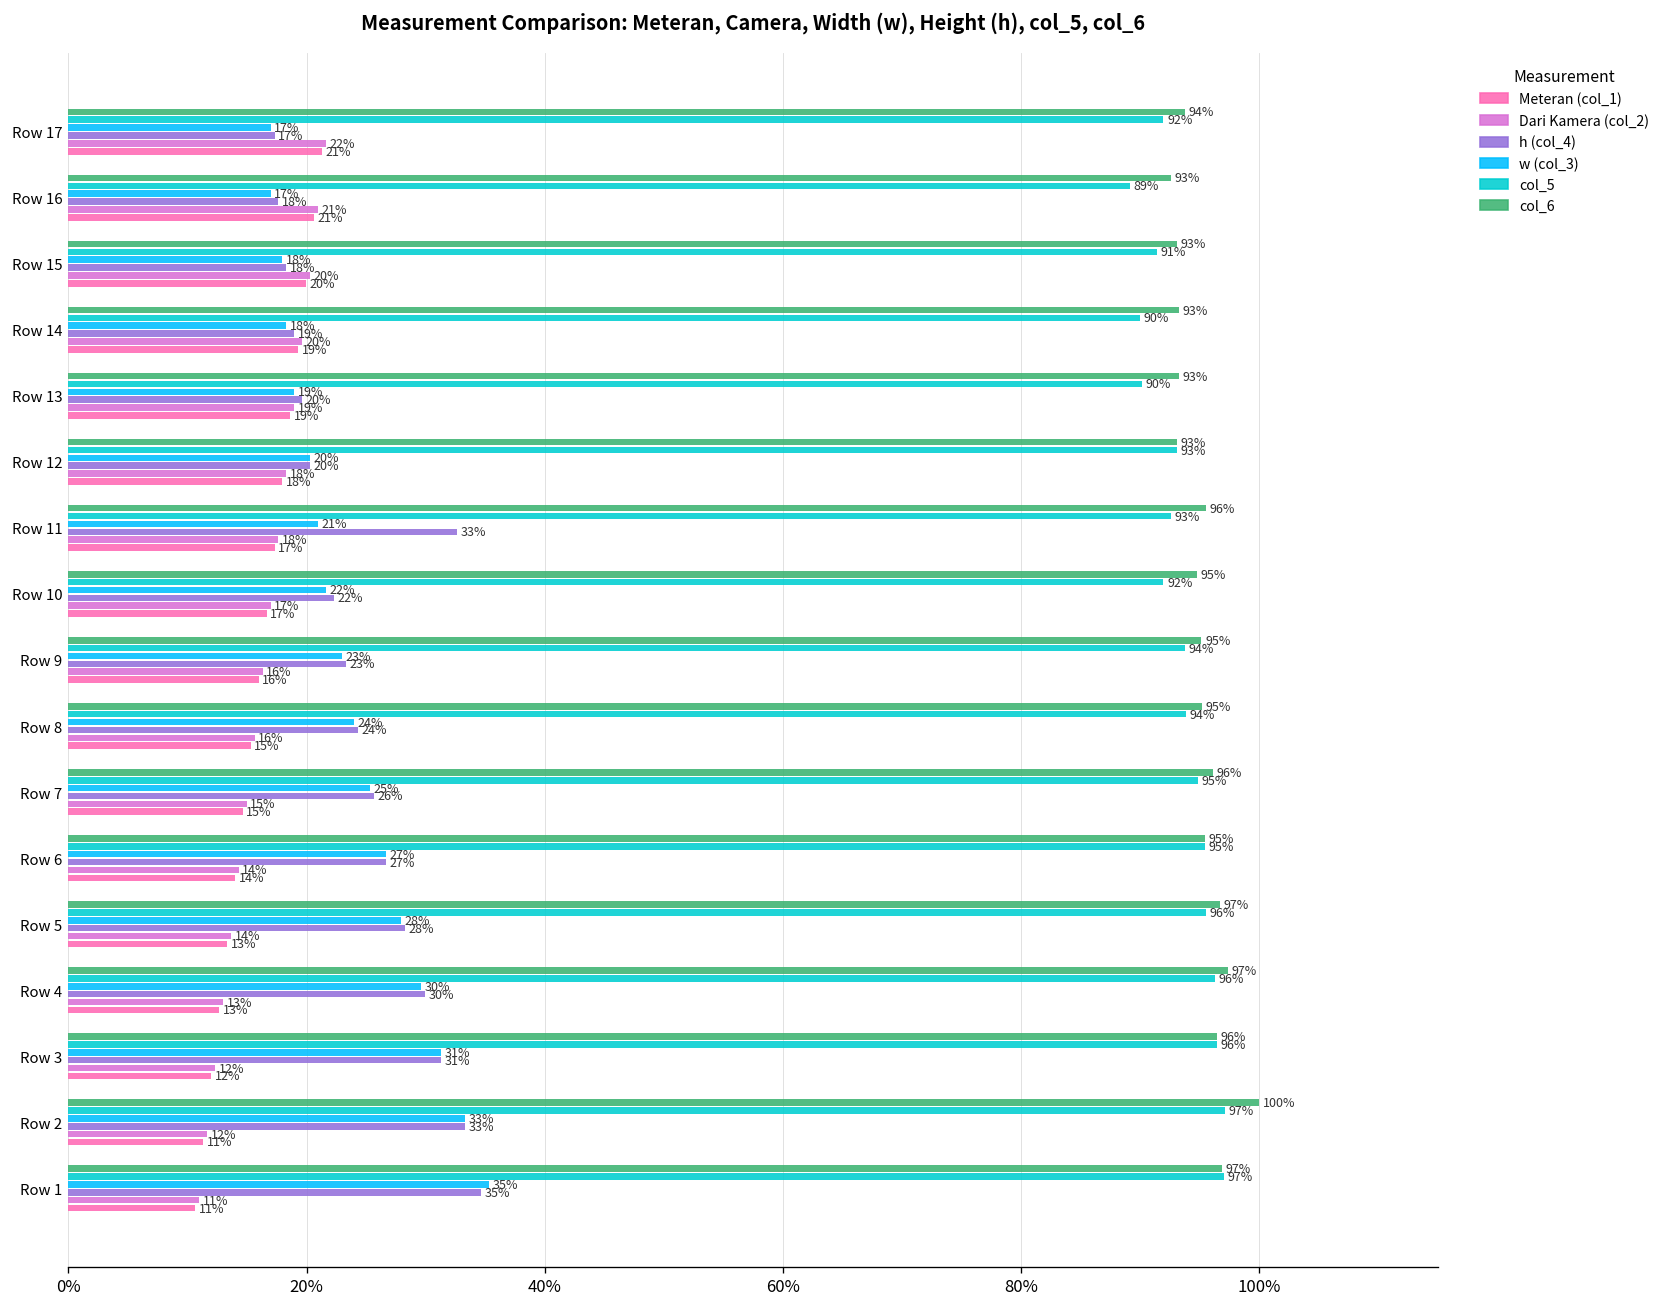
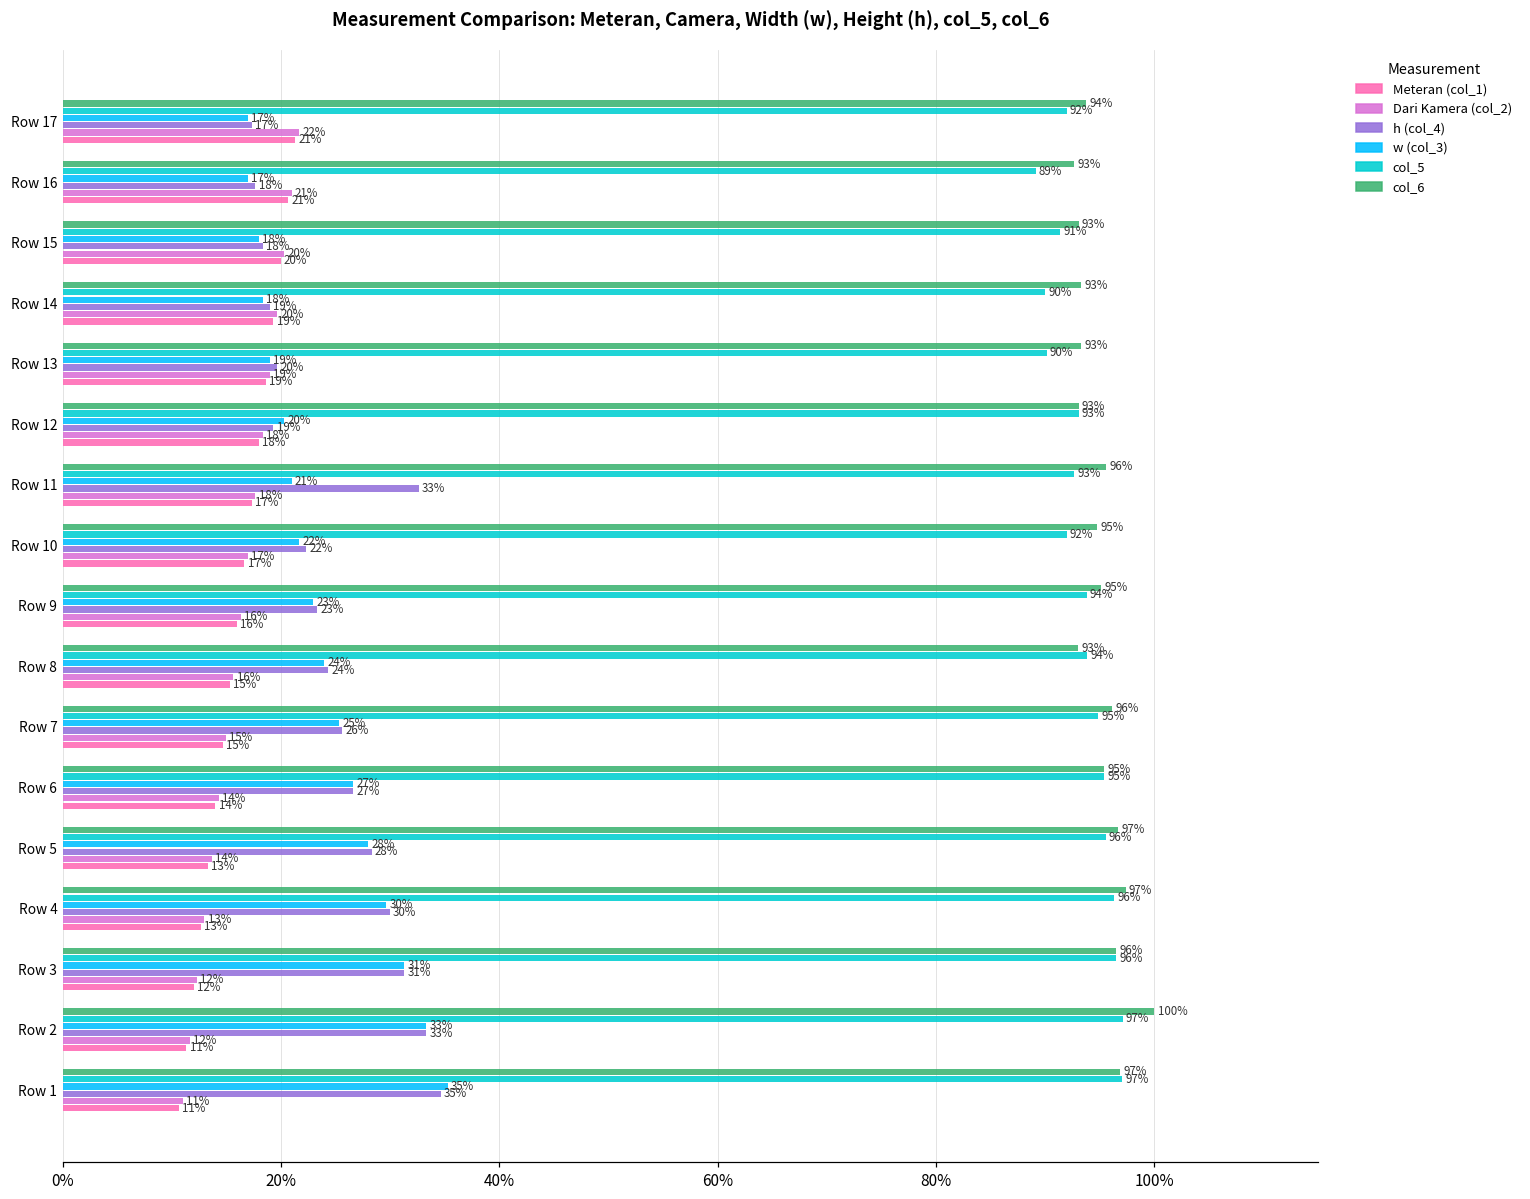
  {
    "h (col_4)": {
-     "Row 12": "20%",
+     "Row 12": "19%",
      "Row 11": "33%"
    },
    "col_6": {
      "Row 17": "94%",
      "Row 16": "93%",
      "Row 15": "93%",
      "Row 14": "93%",
      "Row 13": "93%",
      "Row 11": "96%",
      "Row 10": "95%",
      "Row 9": "95%",
-     "Row 8": "95%",
+     "Row 8": "93%",
      "Row 7": "96%",
      "Row 2": "100%"
    }
  }
